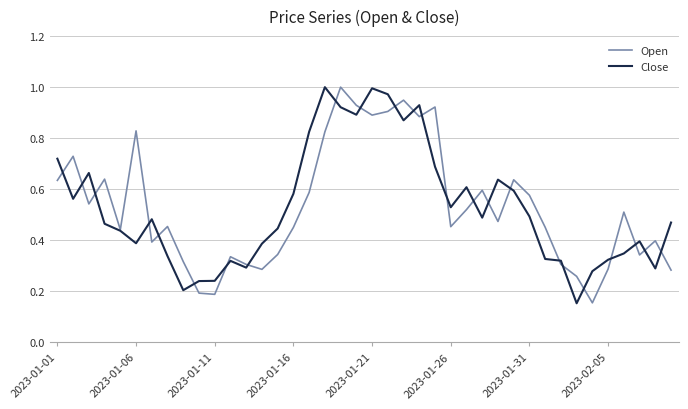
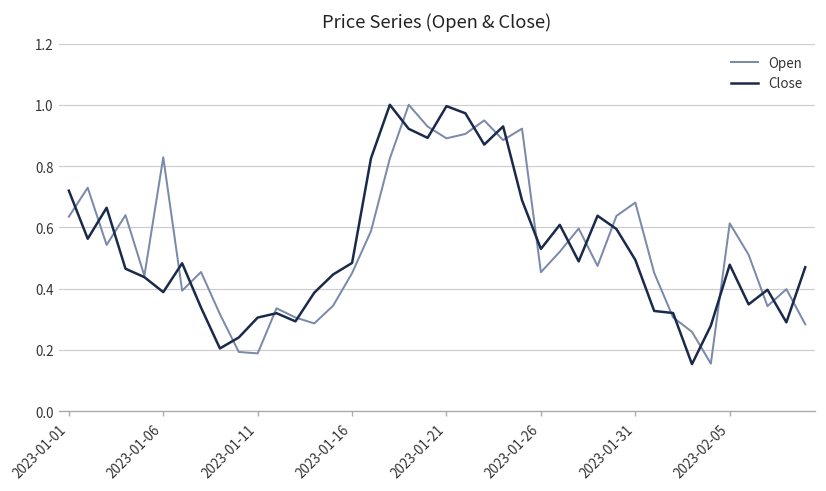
  {
    "Open": {
      "2023-01-01": 0.63,
      "2023-01-06": 0.83,
      "2023-01-11": 0.19,
      "2023-01-16": 0.45,
      "2023-01-21": 0.89,
      "2023-01-26": 0.45,
-     "2023-01-31": 0.58,
-     "2023-02-05": 0.29
+     "2023-01-31": 0.68,
+     "2023-02-05": 0.61
    },
    "Close": {
      "2023-01-01": 0.72,
      "2023-01-06": 0.39,
-     "2023-01-11": 0.24,
-     "2023-01-16": 0.58,
+     "2023-01-11": 0.31,
+     "2023-01-16": 0.48,
      "2023-01-21": 1.00,
      "2023-01-26": 0.53,
      "2023-01-31": 0.49,
-     "2023-02-05": 0.32
+     "2023-02-05": 0.48
    }
  }
